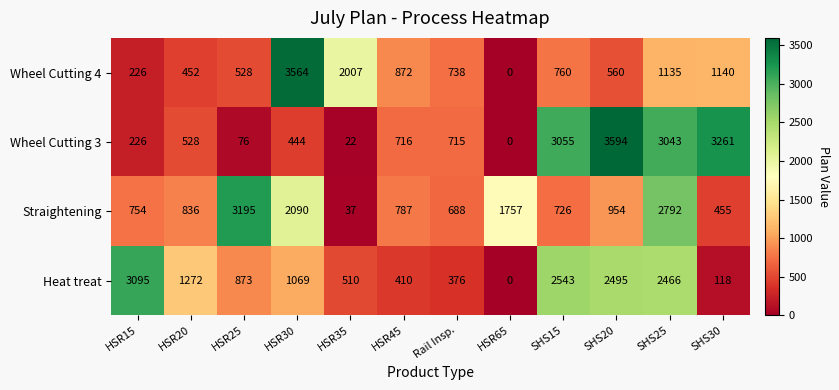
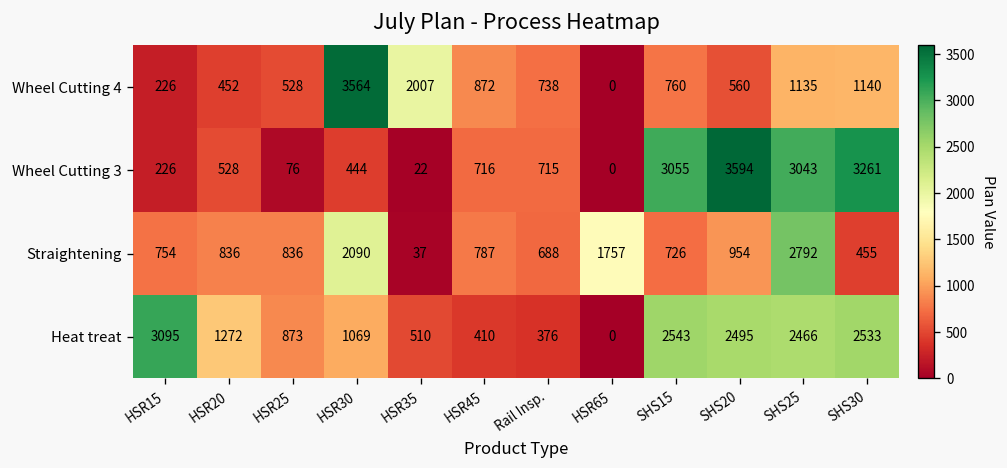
  {
    "Wheel Cutting 4": {
      "HSR15": 226,
      "HSR20": 452,
      "HSR25": 528,
      "HSR30": 3564,
      "HSR35": 2007,
      "HSR45": 872,
      "Rail Insp.": 738,
      "HSR65": 0,
      "SHS15": 760,
      "SHS20": 560,
      "SHS25": 1135,
      "SHS30": 1140
    },
    "Wheel Cutting 3": {
      "HSR15": 226,
      "HSR20": 528,
      "HSR25": 76,
      "HSR30": 444,
      "HSR35": 22,
      "HSR45": 716,
      "Rail Insp.": 715,
      "HSR65": 0,
      "SHS15": 3055,
      "SHS20": 3594,
      "SHS25": 3043,
      "SHS30": 3261
    },
    "Straightening": {
      "HSR15": 754,
      "HSR20": 836,
-     "HSR25": 3195,
+     "HSR25": 836,
      "HSR30": 2090,
      "HSR35": 37,
      "HSR45": 787,
      "Rail Insp.": 688,
      "HSR65": 1757,
      "SHS15": 726,
      "SHS20": 954,
      "SHS25": 2792,
      "SHS30": 455
    },
    "Heat treat": {
      "HSR15": 3095,
      "HSR20": 1272,
      "HSR25": 873,
      "HSR30": 1069,
      "HSR35": 510,
      "HSR45": 410,
      "Rail Insp.": 376,
      "HSR65": 0,
      "SHS15": 2543,
      "SHS20": 2495,
      "SHS25": 2466,
-     "SHS30": 118
+     "SHS30": 2533
    }
  }
